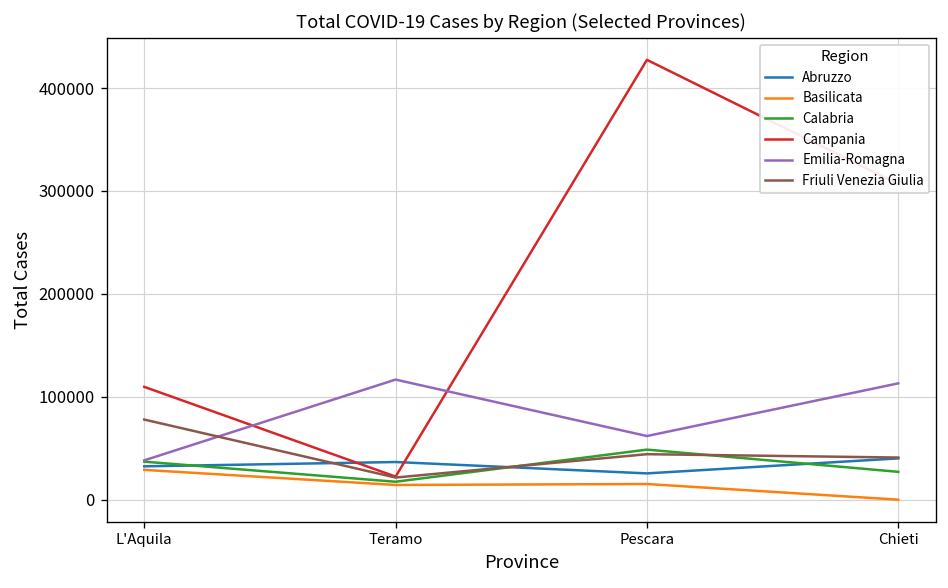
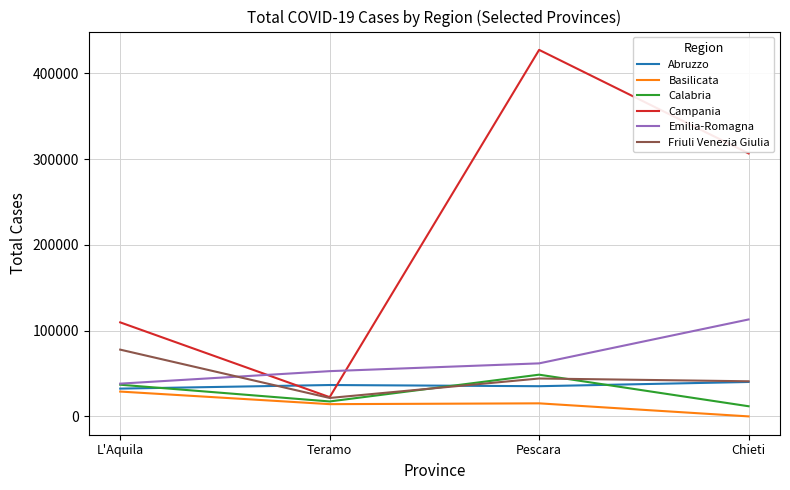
  {
    "Abruzzo": {
      "L'Aquila": 30000,
      "Teramo": 40000,
-     "Pescara": 30000
+     "Pescara": 40000
    },
    "Basilicata": {
      "L'Aquila": 30000,
      "Teramo": 10000,
      "Pescara": 20000,
      "Chieti": 0
    },
    "Calabria": {
      "Teramo": 20000,
      "Pescara": 50000,
-     "Chieti": 30000
+     "Chieti": 10000
    },
    "Campania": {
      "L'Aquila": 110000,
      "Pescara": 430000,
      "Chieti": 310000
    },
    "Emilia-Romagna": {
-     "Teramo": 120000,
+     "Teramo": 50000,
      "Pescara": 60000,
      "Chieti": 110000
    },
    "Friuli Venezia Giulia": {
      "L'Aquila": 80000,
      "Pescara": 40000
    }
  }
